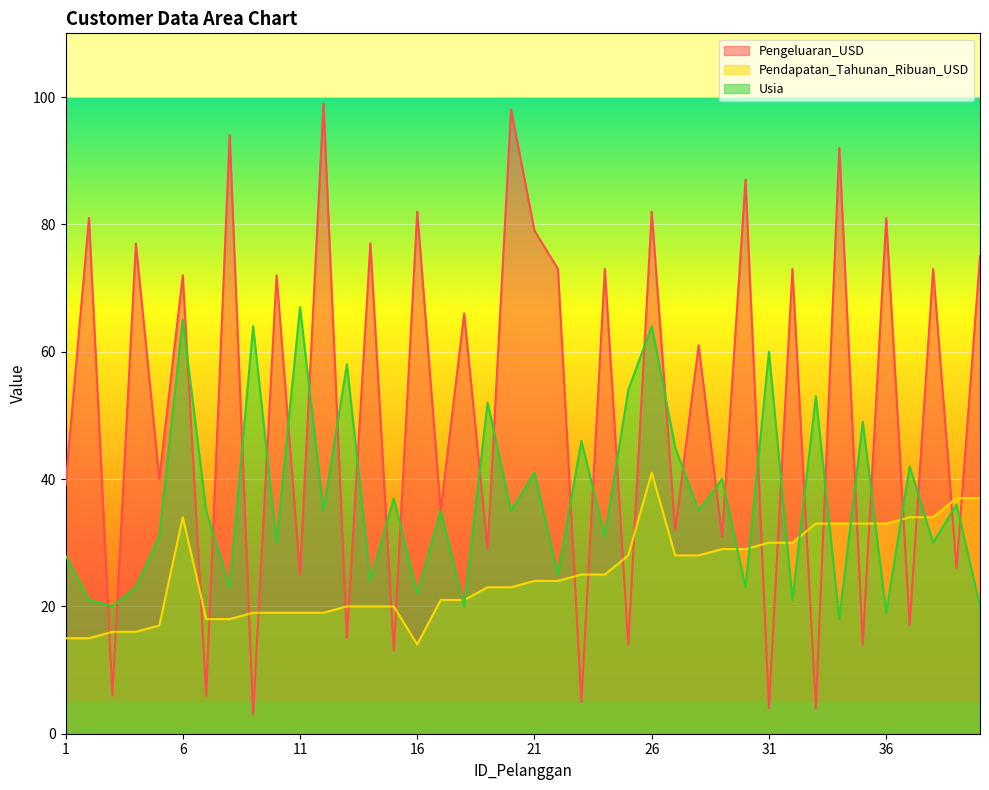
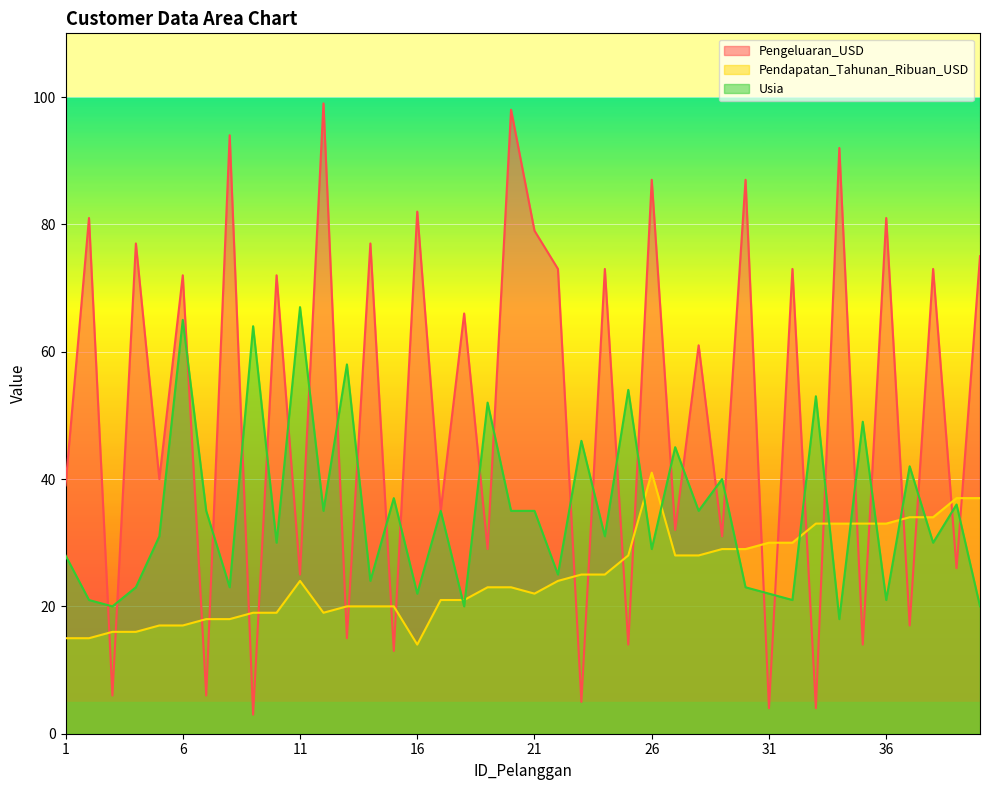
  {
    "Pengeluaran_USD": {
      "1": 39,
      "6": 72,
      "11": 25,
      "16": 82,
      "21": 79,
-     "26": 82,
+     "26": 87,
      "36": 81
    },
    "Pendapatan_Tahunan_Ribuan_USD": {
      "1": 15,
-     "6": 34,
-     "11": 19,
+     "6": 17,
+     "11": 24,
      "16": 14,
-     "21": 24,
+     "21": 22,
      "26": 41,
      "31": 30,
      "36": 33
    },
    "Usia": {
      "1": 28,
      "6": 65,
      "11": 67,
      "16": 22,
-     "21": 41,
-     "26": 64,
-     "31": 60,
-     "36": 19
+     "21": 35,
+     "26": 29,
+     "31": 22,
+     "36": 21
    }
  }
